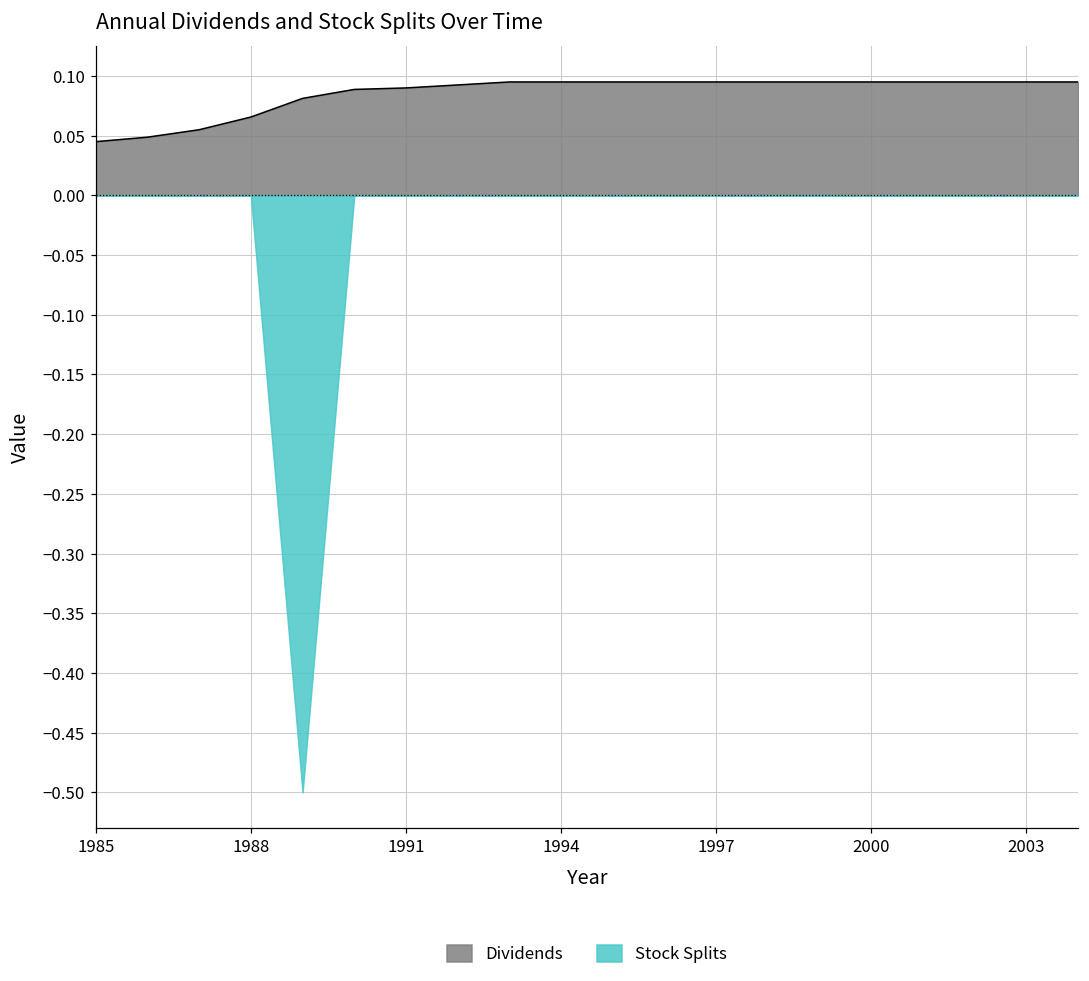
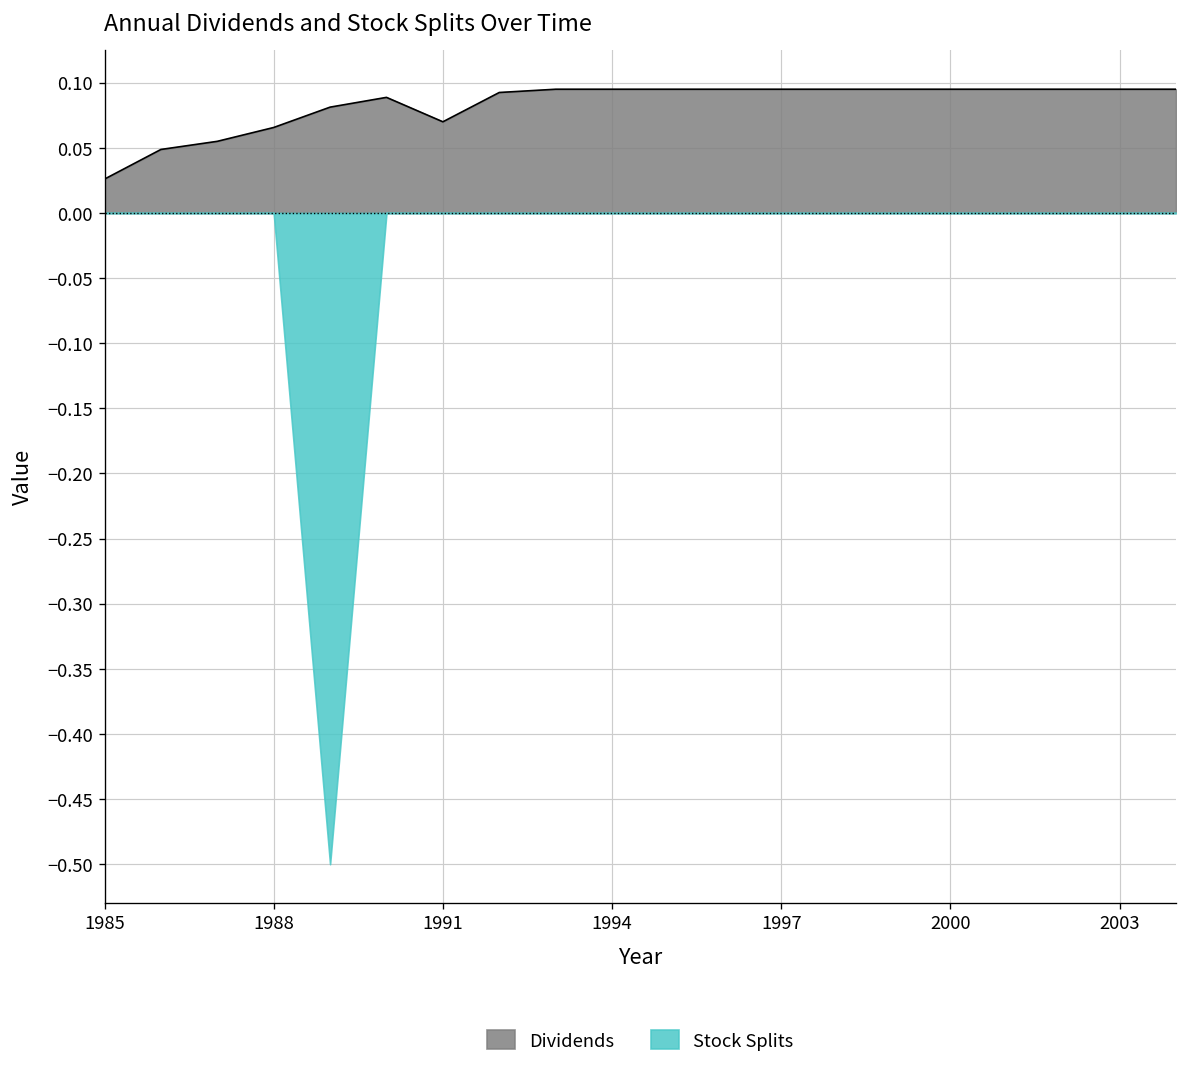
  {
    "Dividends": {
-     "1985": 0.045,
+     "1985": 0.026,
      "1988": 0.066,
-     "1991": 0.09,
+     "1991": 0.07,
      "1994": 0.095,
      "1997": 0.095,
      "2000": 0.095,
      "2003": 0.095
    }
  }
